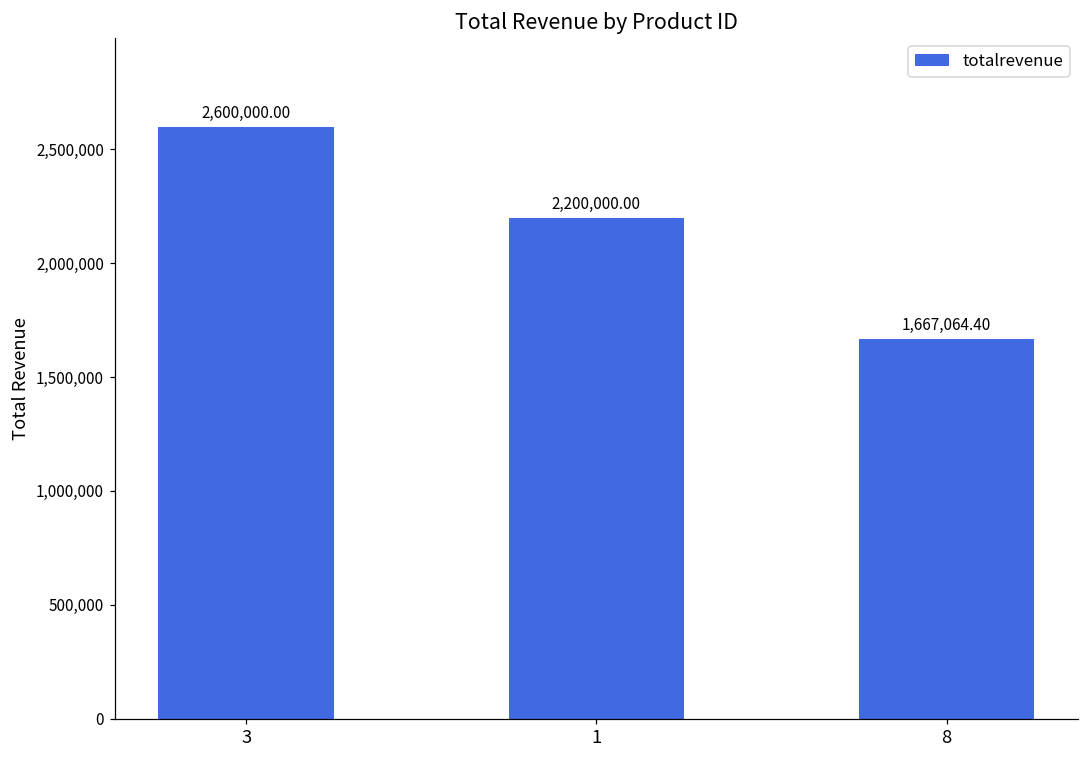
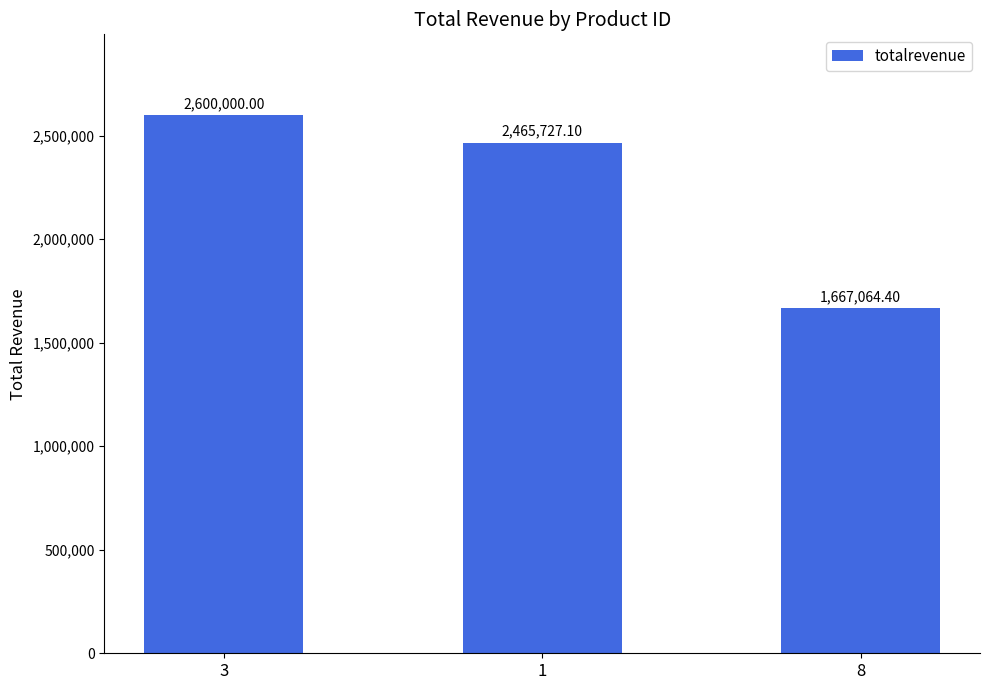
  {
    "3": "2,600,000.00",
-   "1": "2,200,000.00",
+   "1": "2,465,727.10",
    "8": "1,667,064.40"
  }
